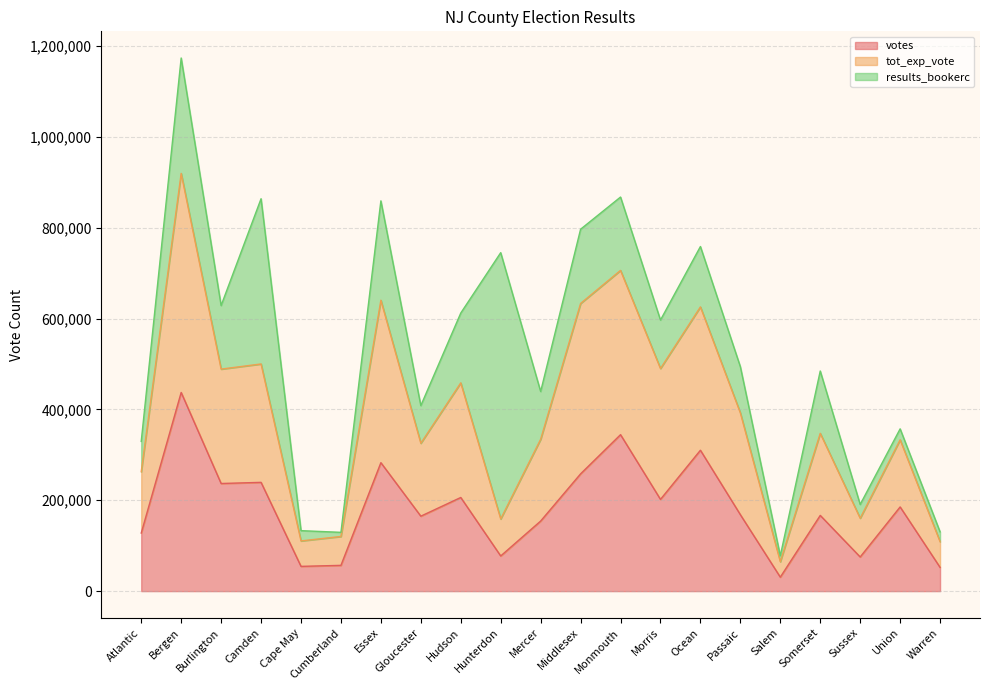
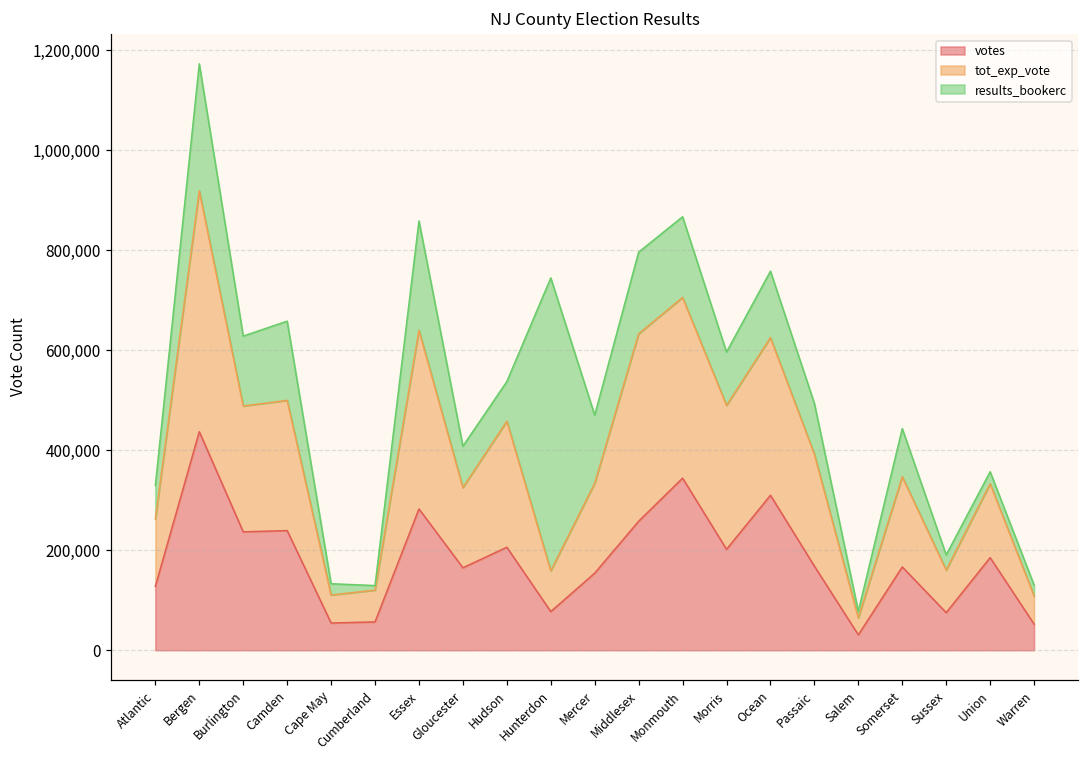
  {
    "results_bookerc": {
      "Atlantic": "70,000",
      "Bergen": "250,000",
      "Burlington": "140,000",
-     "Camden": "360,000",
+     "Camden": "160,000",
      "Cape May": "20,000",
      "Cumberland": "10,000",
      "Essex": "220,000",
      "Gloucester": "80,000",
-     "Hudson": "150,000",
+     "Hudson": "80,000",
      "Hunterdon": "590,000",
-     "Mercer": "110,000",
+     "Mercer": "140,000",
      "Middlesex": "160,000",
      "Monmouth": "160,000",
      "Morris": "110,000",
      "Ocean": "130,000",
      "Passaic": "100,000",
      "Salem": "10,000",
-     "Somerset": "140,000",
+     "Somerset": "100,000",
      "Sussex": "30,000",
      "Union": "20,000",
      "Warren": "20,000"
    }
  }
